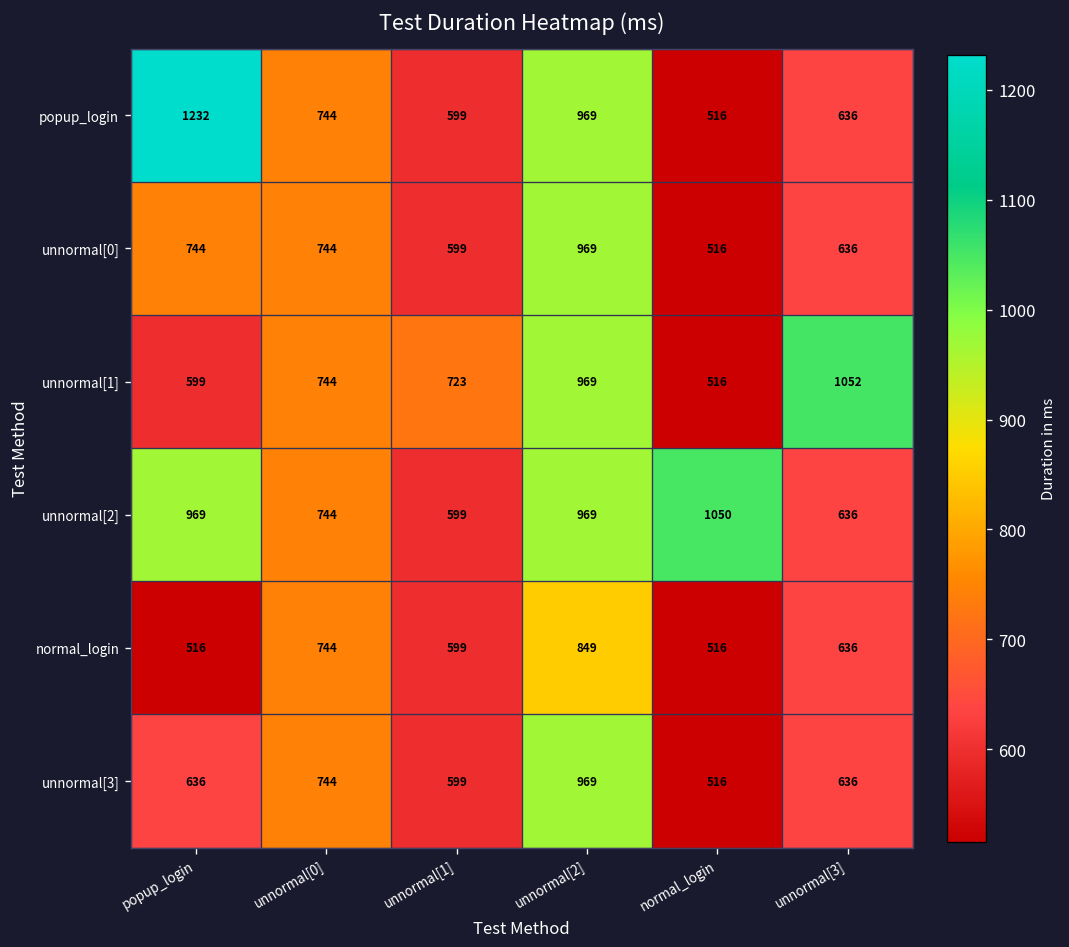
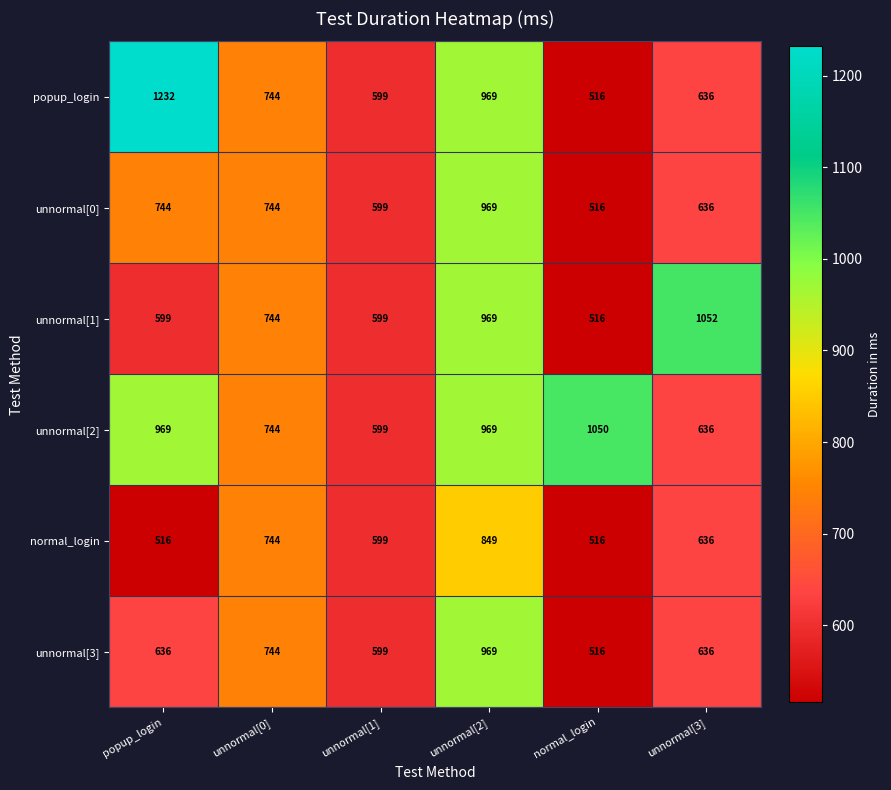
  {
    "popup_login": {
      "popup_login": 1232,
      "unnormal[0]": 744,
      "unnormal[1]": 599,
      "unnormal[2]": 969,
      "normal_login": 516,
      "unnormal[3]": 636
    },
    "unnormal[0]": {
      "popup_login": 744,
      "unnormal[0]": 744,
      "unnormal[1]": 599,
      "unnormal[2]": 969,
      "normal_login": 516,
      "unnormal[3]": 636
    },
    "unnormal[1]": {
      "popup_login": 599,
      "unnormal[0]": 744,
-     "unnormal[1]": 723,
+     "unnormal[1]": 599,
      "unnormal[2]": 969,
      "normal_login": 516,
      "unnormal[3]": 1052
    },
    "unnormal[2]": {
      "popup_login": 969,
      "unnormal[0]": 744,
      "unnormal[1]": 599,
      "unnormal[2]": 969,
      "normal_login": 1050,
      "unnormal[3]": 636
    },
    "normal_login": {
      "popup_login": 516,
      "unnormal[0]": 744,
      "unnormal[1]": 599,
      "unnormal[2]": 849,
      "normal_login": 516,
      "unnormal[3]": 636
    },
    "unnormal[3]": {
      "popup_login": 636,
      "unnormal[0]": 744,
      "unnormal[1]": 599,
      "unnormal[2]": 969,
      "normal_login": 516,
      "unnormal[3]": 636
    }
  }
